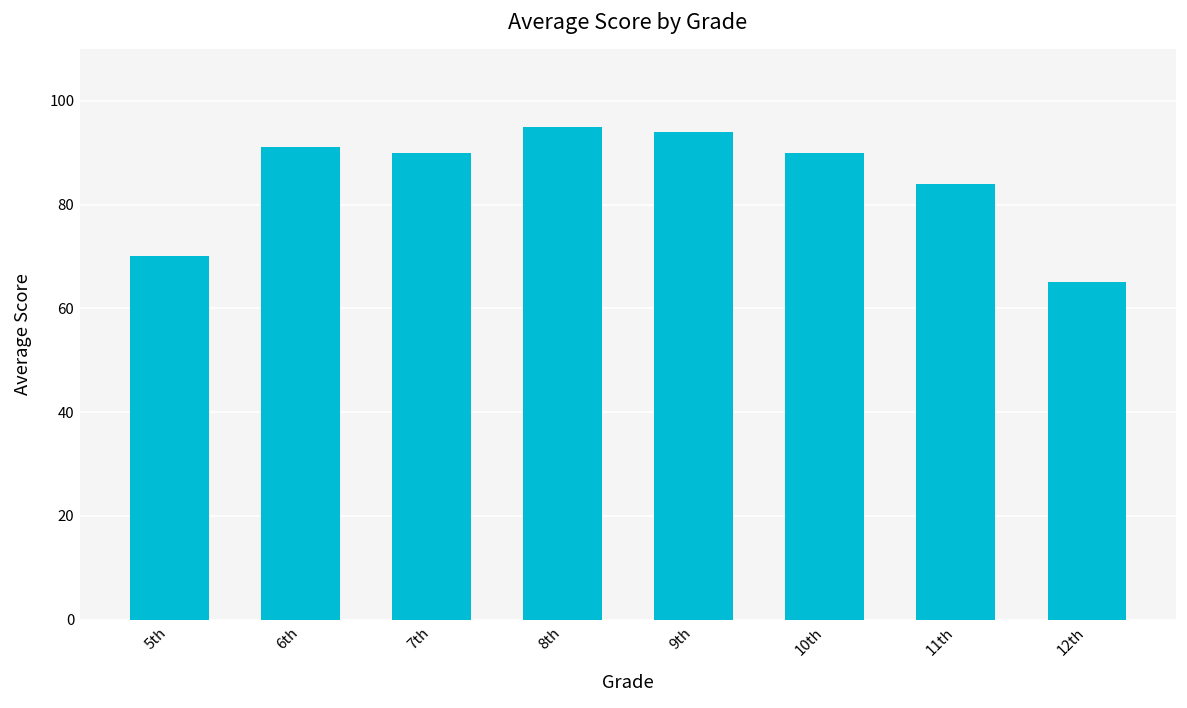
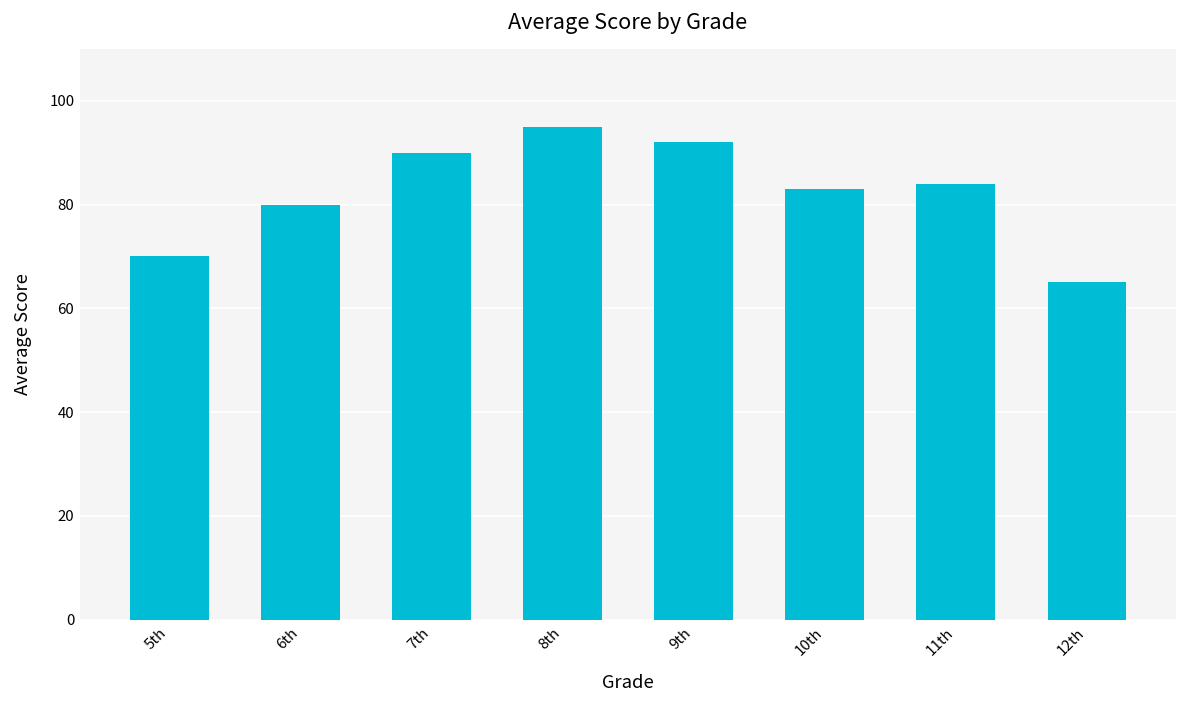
  {
    "5th": 70,
-   "6th": 91,
+   "6th": 80,
    "7th": 90,
    "8th": 95,
-   "9th": 94,
-   "10th": 90,
+   "9th": 92,
+   "10th": 83,
    "11th": 84,
    "12th": 65
  }
